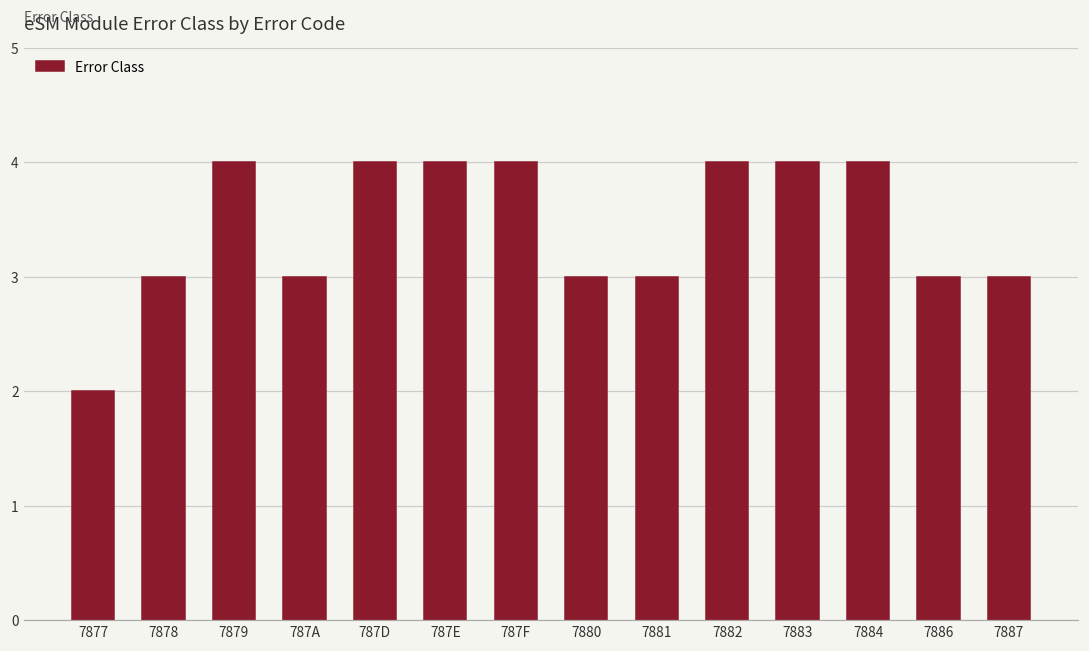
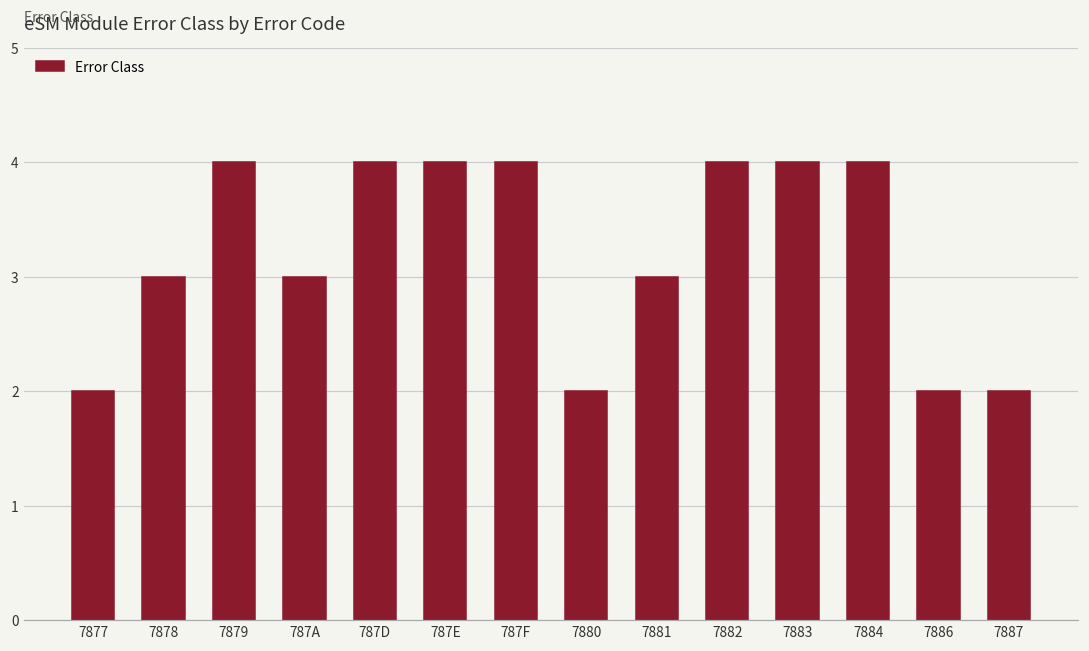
  {
    "7877": 2,
    "7878": 3,
    "7879": 4,
    "787A": 3,
    "787D": 4,
    "787E": 4,
    "787F": 4,
-   "7880": 3,
+   "7880": 2,
    "7881": 3,
    "7882": 4,
    "7883": 4,
    "7884": 4,
-   "7886": 3,
-   "7887": 3
+   "7886": 2,
+   "7887": 2
  }
